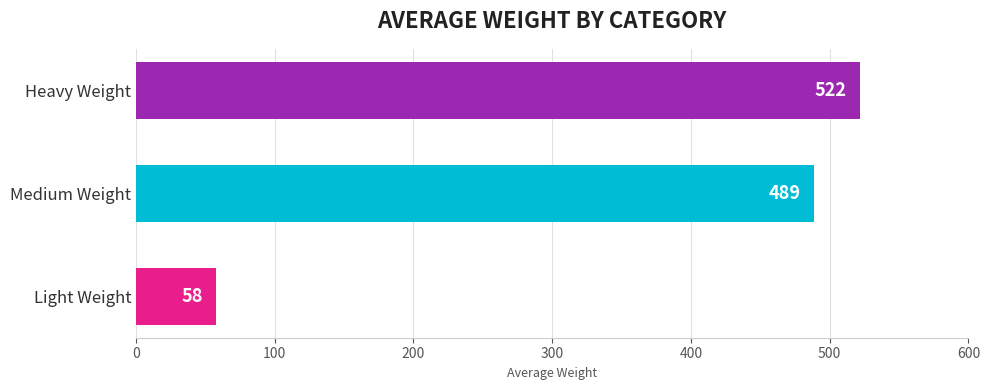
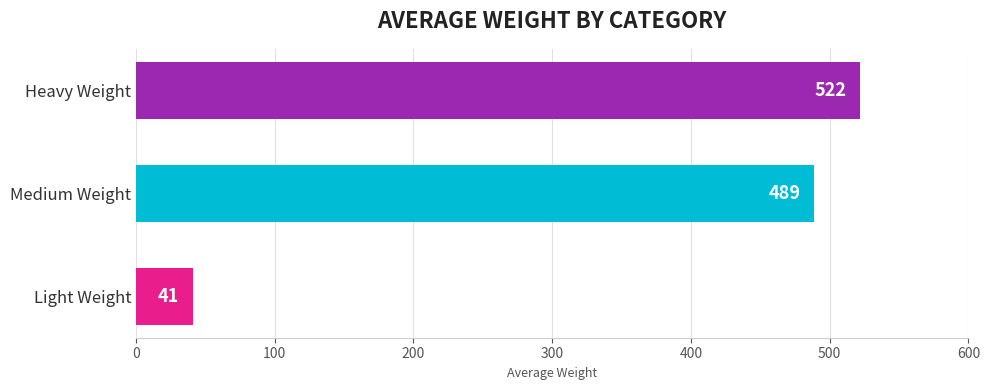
  {
    "Heavy Weight": 522,
    "Medium Weight": 489,
-   "Light Weight": 58
+   "Light Weight": 41
  }
